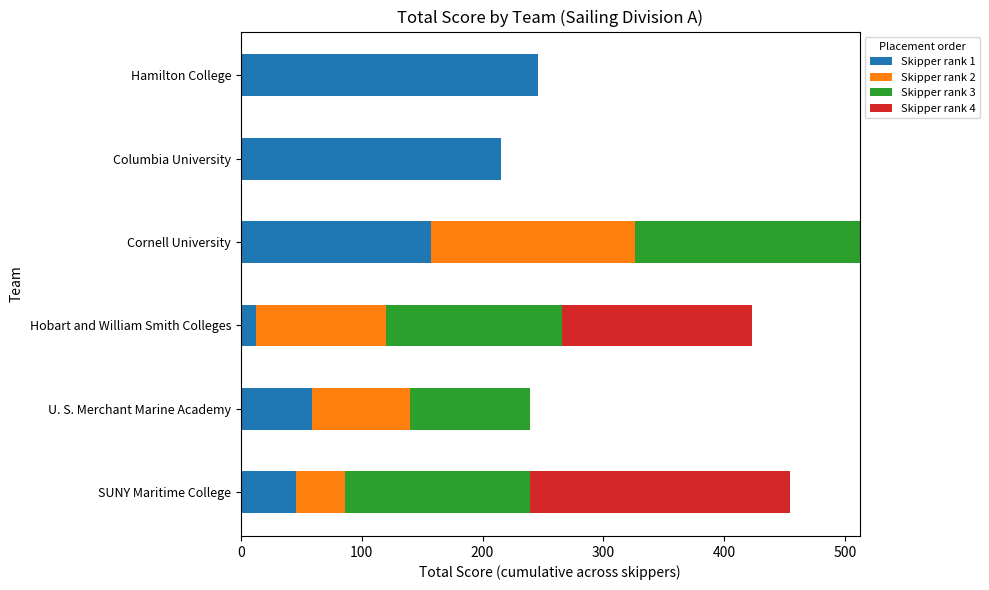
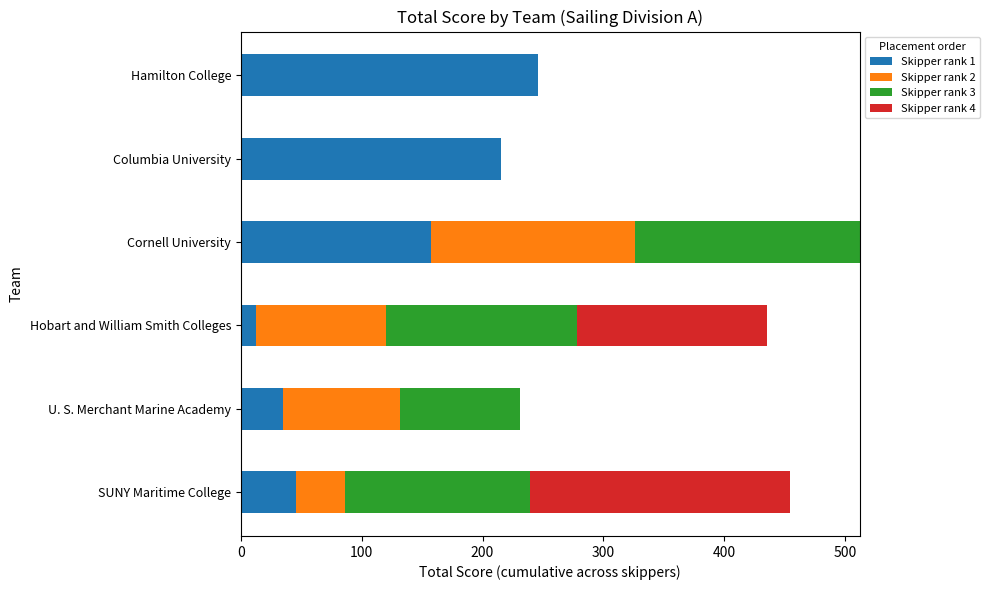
  {
    "Skipper rank 1": {
      "Hamilton College": 246,
      "Columbia University": 215,
      "Cornell University": 157,
      "Hobart and William Smith Colleges": 13,
-     "U. S. Merchant Marine Academy": 59,
+     "U. S. Merchant Marine Academy": 35,
      "SUNY Maritime College": 46
    },
    "Skipper rank 2": {
      "Hamilton College": 0,
      "Columbia University": 0,
      "Cornell University": 169,
      "Hobart and William Smith Colleges": 107,
-     "U. S. Merchant Marine Academy": 81,
+     "U. S. Merchant Marine Academy": 97,
      "SUNY Maritime College": 40
    },
    "Skipper rank 3": {
      "Hamilton College": 0,
      "Columbia University": 0,
      "Cornell University": 186,
-     "Hobart and William Smith Colleges": 146,
+     "Hobart and William Smith Colleges": 158,
      "U. S. Merchant Marine Academy": 99,
      "SUNY Maritime College": 153
    },
    "Skipper rank 4": {
      "Hamilton College": 0,
      "Columbia University": 0,
      "Cornell University": 0,
      "Hobart and William Smith Colleges": 157,
      "U. S. Merchant Marine Academy": 0,
      "SUNY Maritime College": 215
    }
  }
